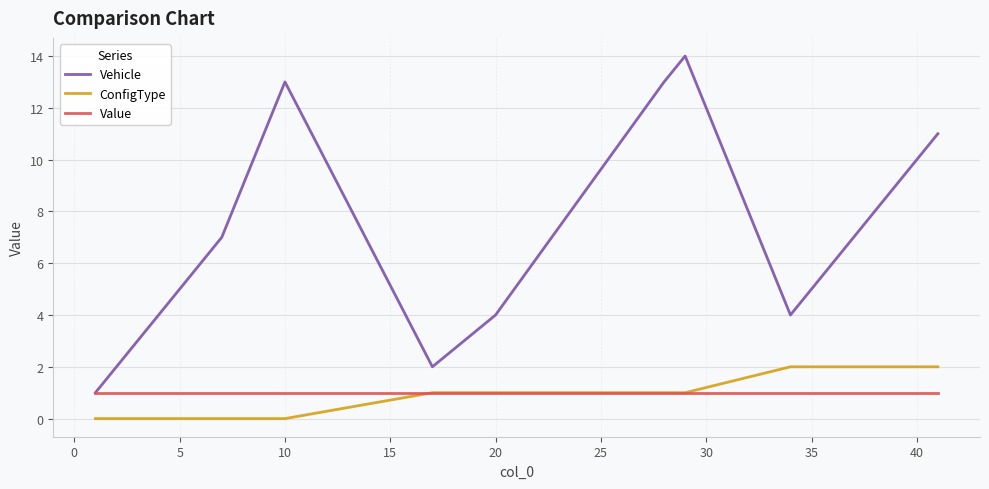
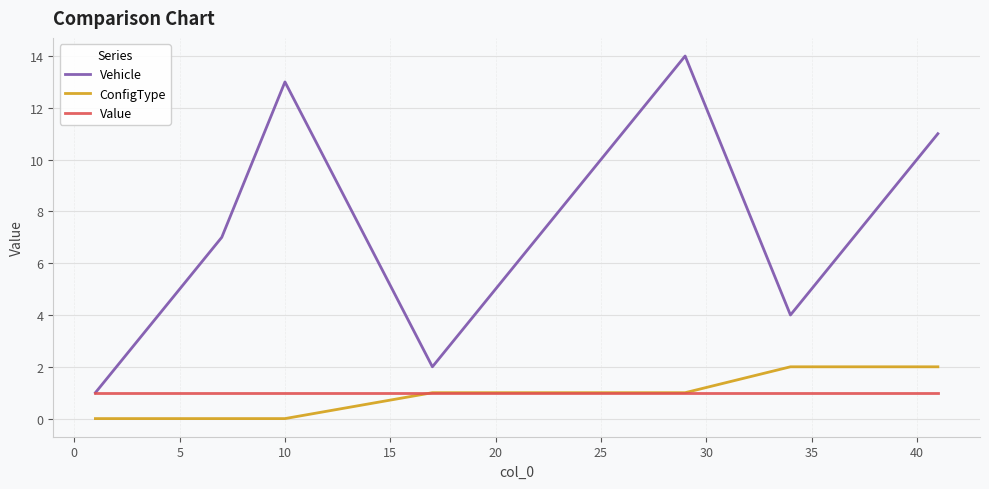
  {
    "Vehicle": {
      "10": 13,
-     "20": 4
+     "20": 5
    },
    "ConfigType": {
      "10": 0
    },
    "Value": {
      "10": 1
    }
  }
